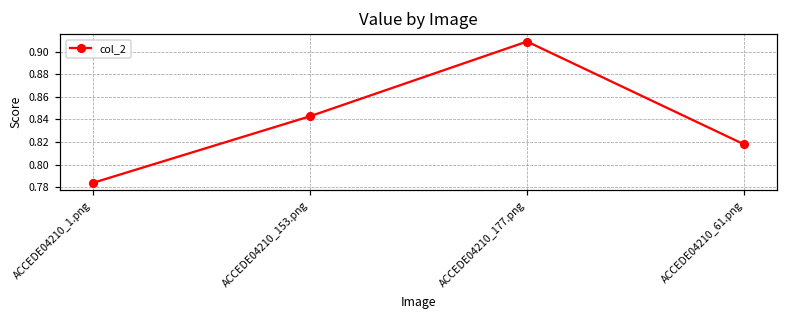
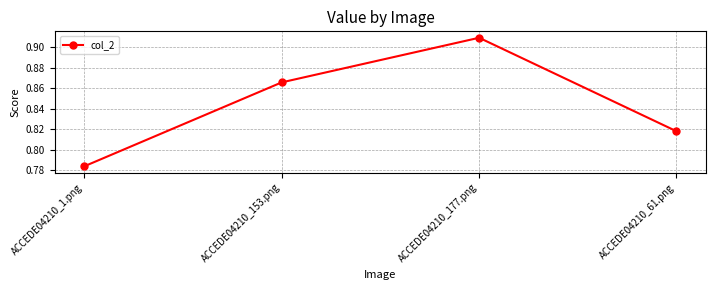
  {
    "ACCEDE04210_1.png": 0.784,
-   "ACCEDE04210_153.png": 0.843,
+   "ACCEDE04210_153.png": 0.866,
    "ACCEDE04210_177.png": 0.909,
    "ACCEDE04210_61.png": 0.818
  }
